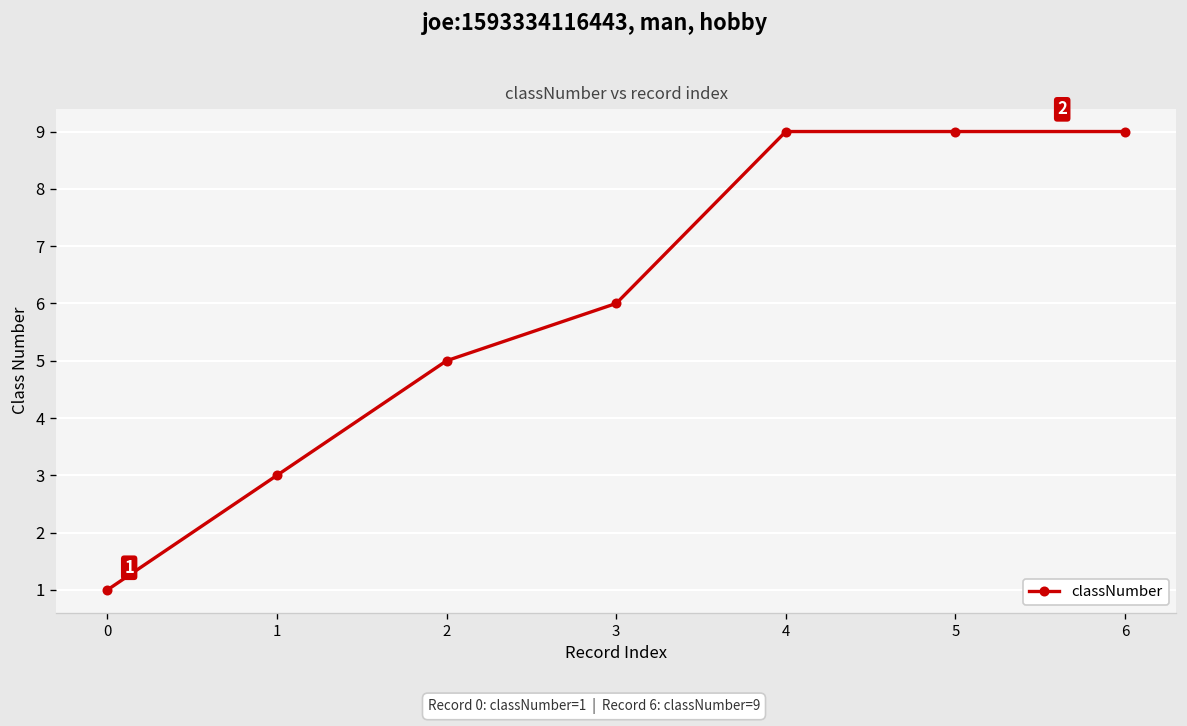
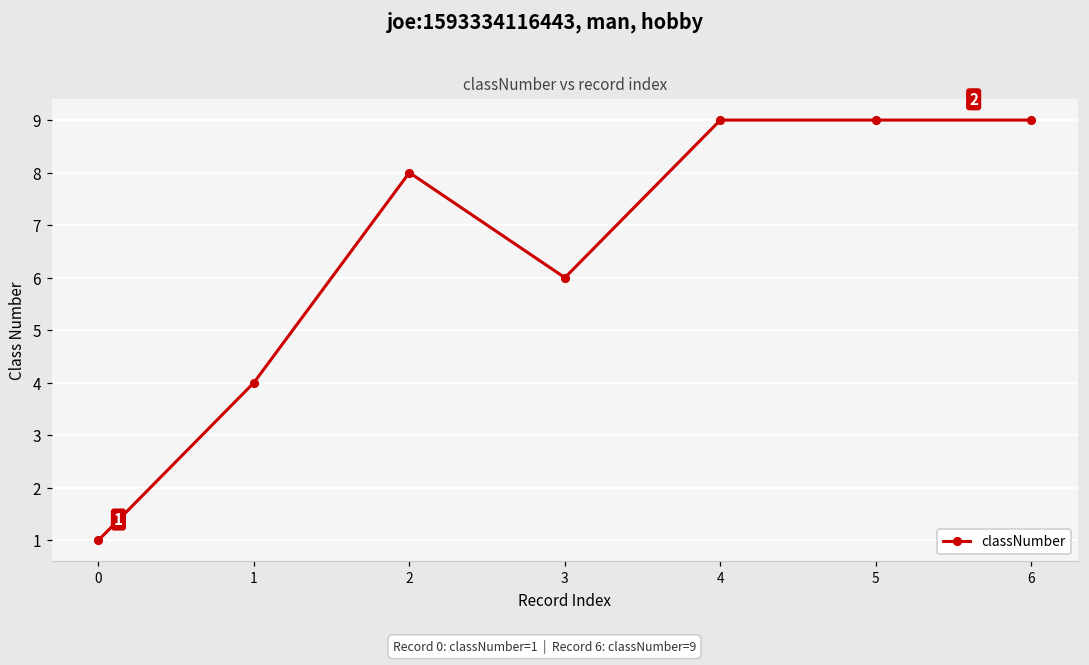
  {
-   "1": 3,
-   "2": 5,
+   "1": 4,
+   "2": 8,
    "3": 6,
    "4": 9,
    "5": 9,
    "6": 9
  }
